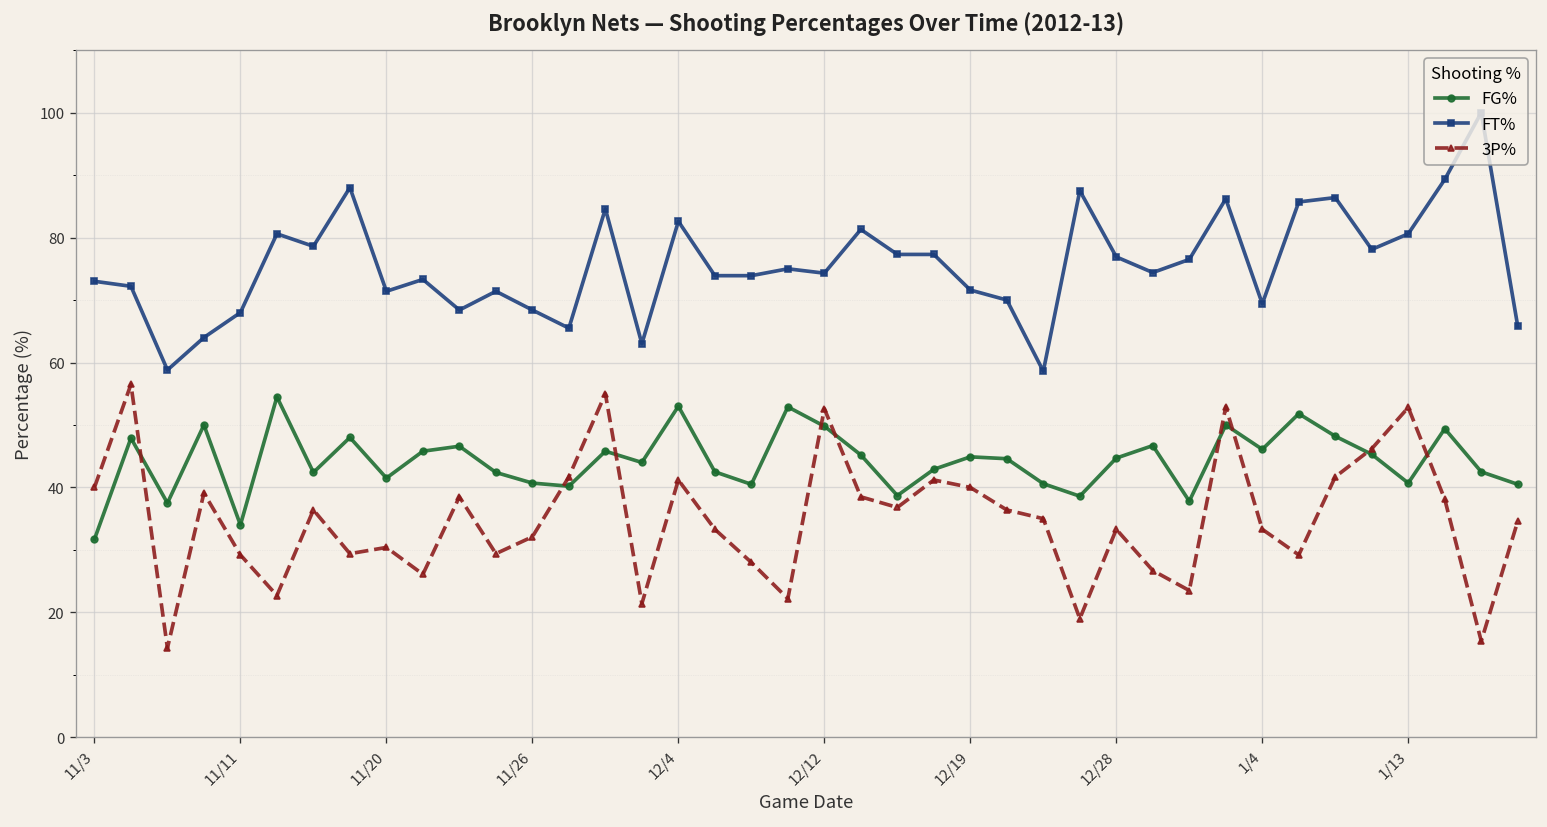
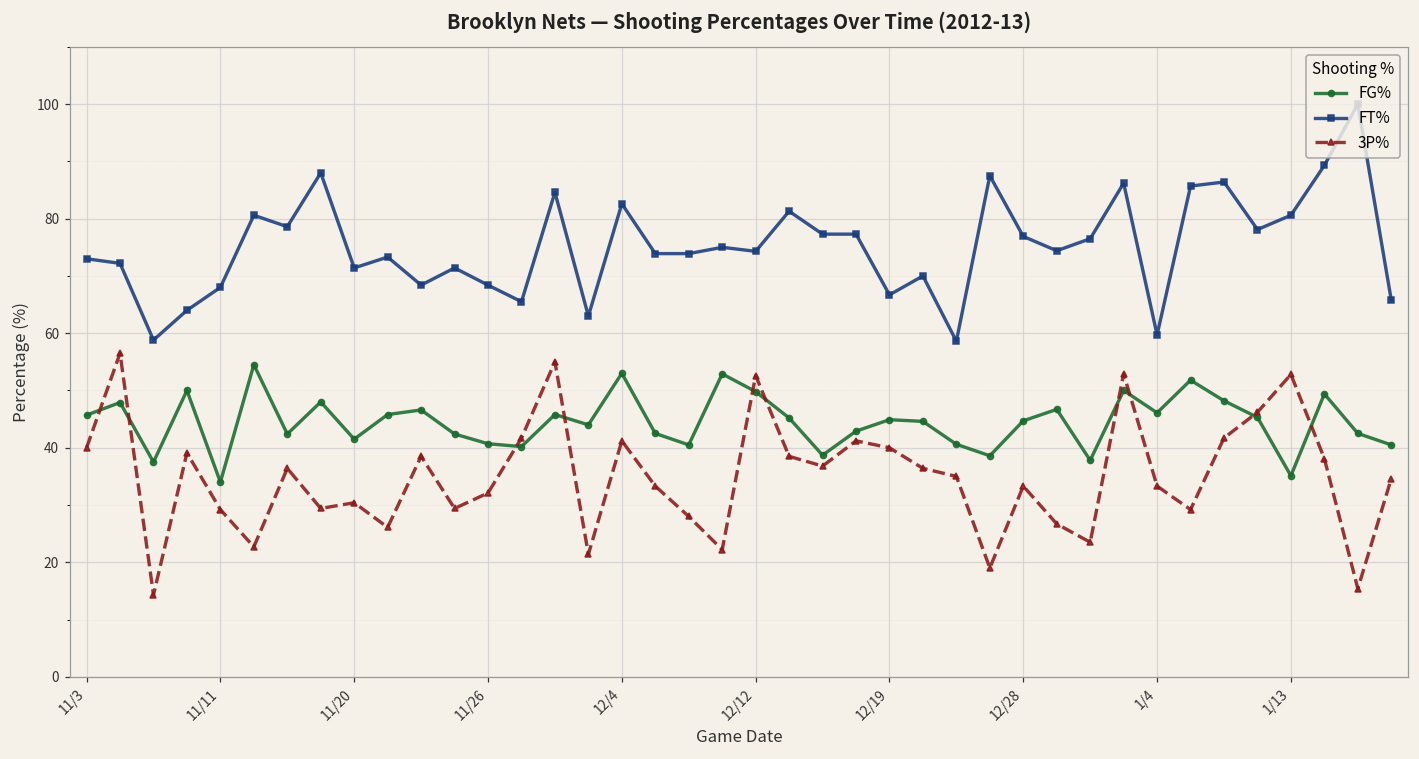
  {
    "FG%": {
-     "11/3": 32,
+     "11/3": 46,
      "11/11": 34,
      "11/20": 42,
      "11/26": 41,
      "12/4": 53,
      "12/12": 50,
      "12/19": 45,
      "12/28": 45,
      "1/4": 46,
-     "1/13": 41
+     "1/13": 35
    },
    "FT%": {
      "11/3": 73,
      "11/11": 68,
      "11/20": 71,
      "11/26": 68,
      "12/4": 83,
      "12/12": 74,
-     "12/19": 72,
+     "12/19": 67,
      "12/28": 77,
-     "1/4": 69,
+     "1/4": 60,
      "1/13": 81
    },
    "3P%": {
      "11/3": 40,
      "11/11": 29,
      "11/20": 30,
      "11/26": 32,
      "12/4": 41,
      "12/12": 53,
      "12/19": 40,
      "12/28": 33,
      "1/4": 33,
      "1/13": 53
    }
  }
